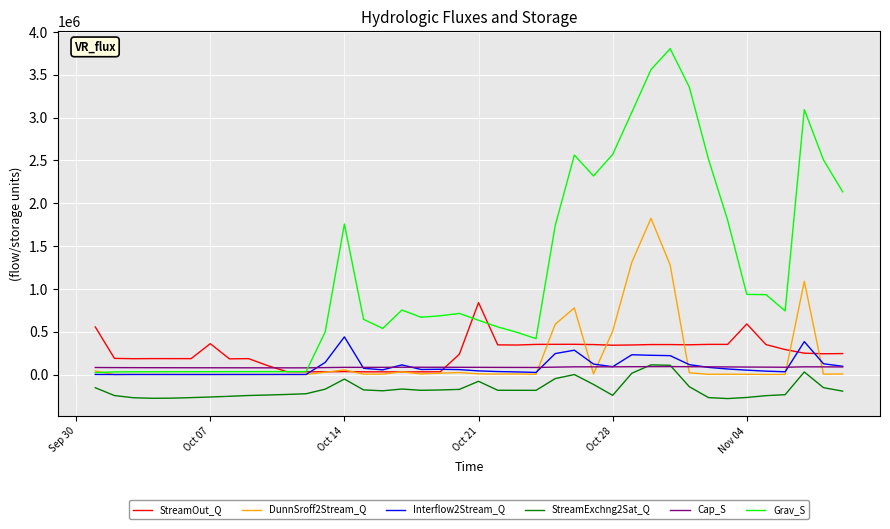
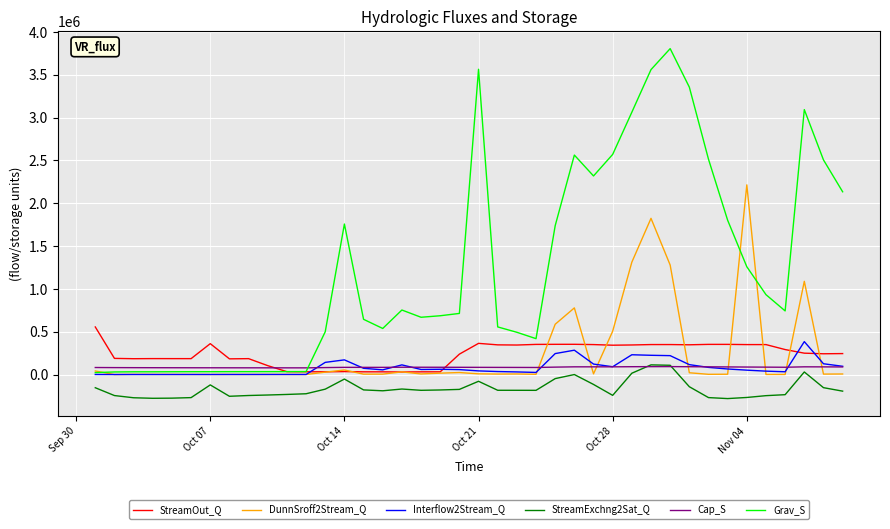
  {
    "StreamOut_Q": {
      "Oct 07": 400000,
-     "Oct 21": 800000,
+     "Oct 21": 400000,
      "Oct 28": 300000,
-     "Nov 04": 600000
+     "Nov 04": 400000
    },
    "DunnSroff2Stream_Q": {
      "Oct 21": 0,
      "Oct 28": 500000,
-     "Nov 04": 0
+     "Nov 04": 2200000
    },
    "Interflow2Stream_Q": {
-     "Oct 14": 400000,
+     "Oct 14": 200000,
      "Oct 21": 0,
      "Nov 04": 100000
    },
    "StreamExchng2Sat_Q": {
-     "Oct 07": -300000,
+     "Oct 07": -100000,
      "Oct 14": -100000,
      "Oct 21": -100000,
      "Oct 28": -200000,
      "Nov 04": -300000
    },
    "Cap_S": {
      "Oct 07": 100000,
      "Oct 14": 100000,
      "Oct 21": 100000,
      "Nov 04": 100000
    },
    "Grav_S": {
      "Oct 07": 0,
      "Oct 14": 1800000,
-     "Oct 21": 600000,
+     "Oct 21": 3600000,
      "Oct 28": 2600000,
-     "Nov 04": 900000
+     "Nov 04": 1300000
    }
  }
